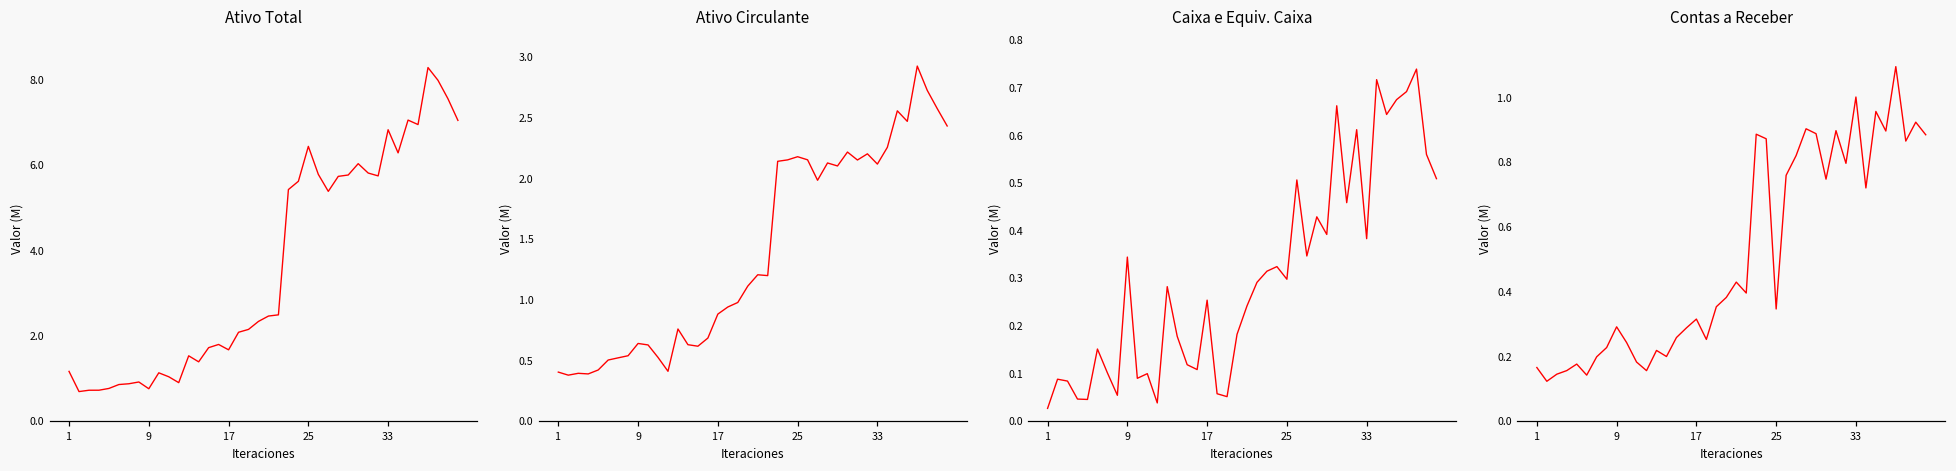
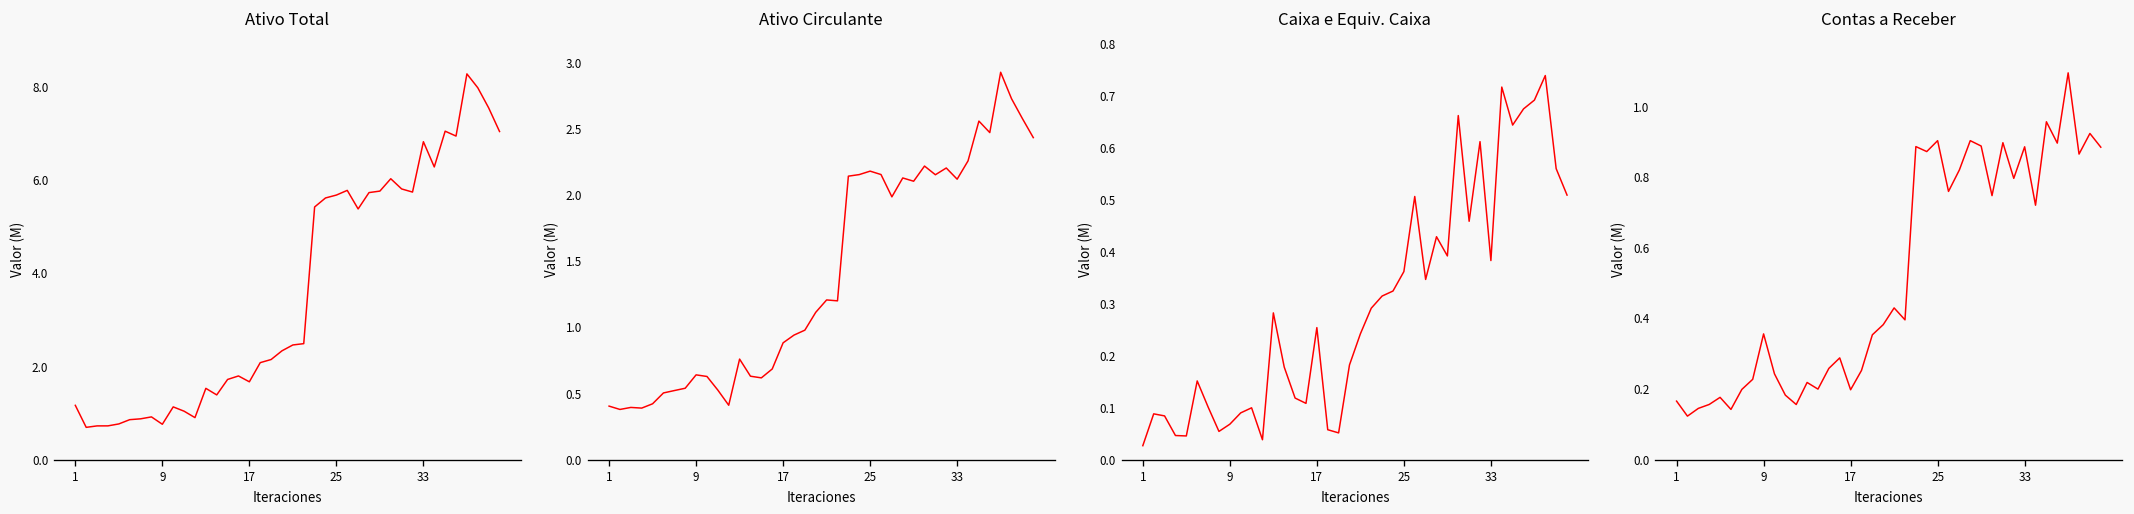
  {
    "Ativo Total": {
      "1": 1.2,
      "9": 0.8,
      "17": 1.7,
-     "25": 6.4,
+     "25": 5.7,
      "33": 6.8
    },
    "Ativo Circulante": {
      "1": 0.40,
      "9": 0.64,
      "17": 0.88,
      "25": 2.18,
      "33": 2.12
    },
    "Caixa e Equiv. Caixa": {
      "1": 0.03,
-     "9": 0.34,
+     "9": 0.07,
      "17": 0.25,
-     "25": 0.30,
+     "25": 0.36,
      "33": 0.38
    },
    "Contas a Receber": {
      "1": 0.17,
-     "9": 0.29,
-     "17": 0.32,
-     "25": 0.35,
-     "33": 1.00
+     "9": 0.36,
+     "17": 0.20,
+     "25": 0.90,
+     "33": 0.89
    }
  }
